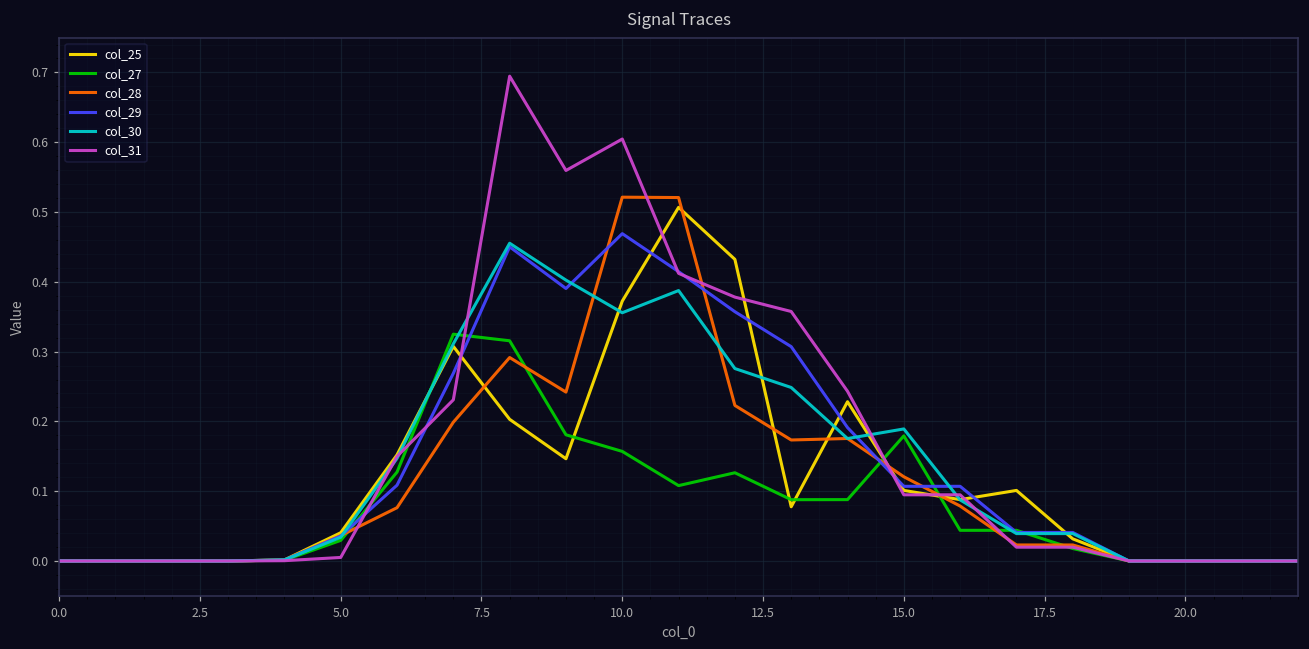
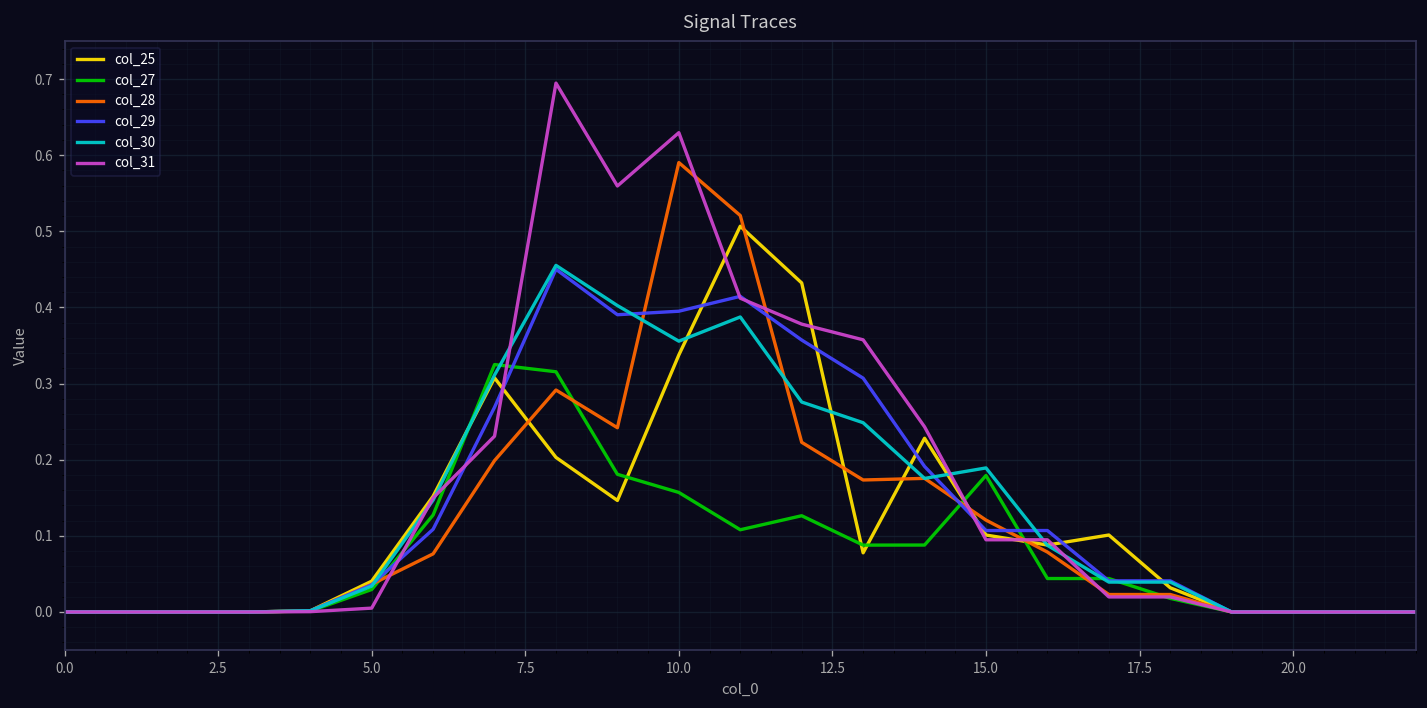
  {
    "col_25": {
      "5.0": 0.04,
-     "10.0": 0.37,
+     "10.0": 0.34,
      "15.0": 0.10
    },
    "col_27": {
      "5.0": 0.03,
      "10.0": 0.16,
      "15.0": 0.18
    },
    "col_28": {
-     "10.0": 0.52,
+     "10.0": 0.59,
      "15.0": 0.12
    },
    "col_29": {
-     "10.0": 0.47,
+     "10.0": 0.40,
      "15.0": 0.11
    },
    "col_30": {
      "10.0": 0.36,
      "15.0": 0.19
    },
    "col_31": {
      "5.0": 0.01,
-     "10.0": 0.60,
+     "10.0": 0.63,
      "15.0": 0.09
    }
  }
